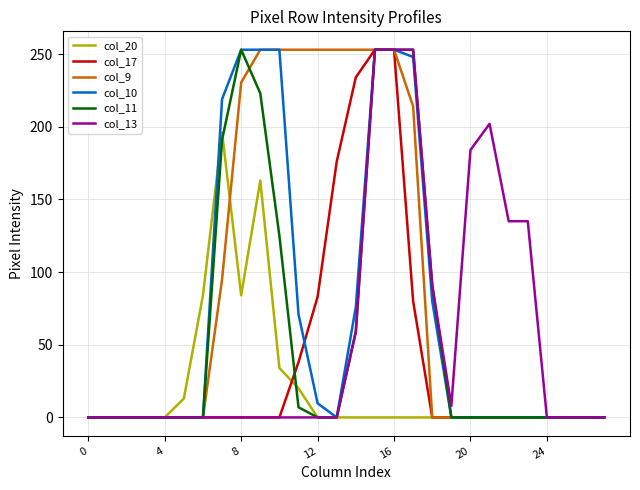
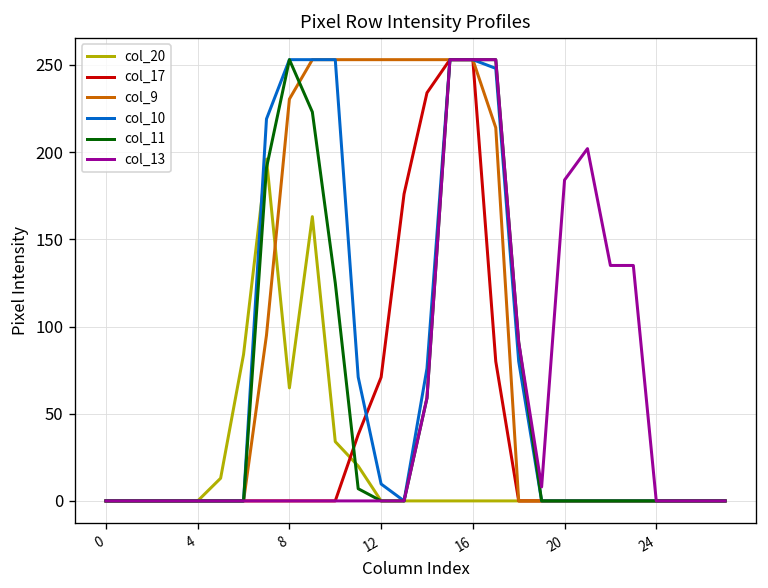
  {
    "col_20": {
-     "8": 84,
+     "8": 65,
      "16": 0
    },
    "col_17": {
-     "12": 83
+     "12": 71
    },
    "col_9": {
      "8": 230,
      "12": 253
    },
    "col_10": {
      "12": 10
    },
    "col_13": {
      "20": 184
    }
  }
